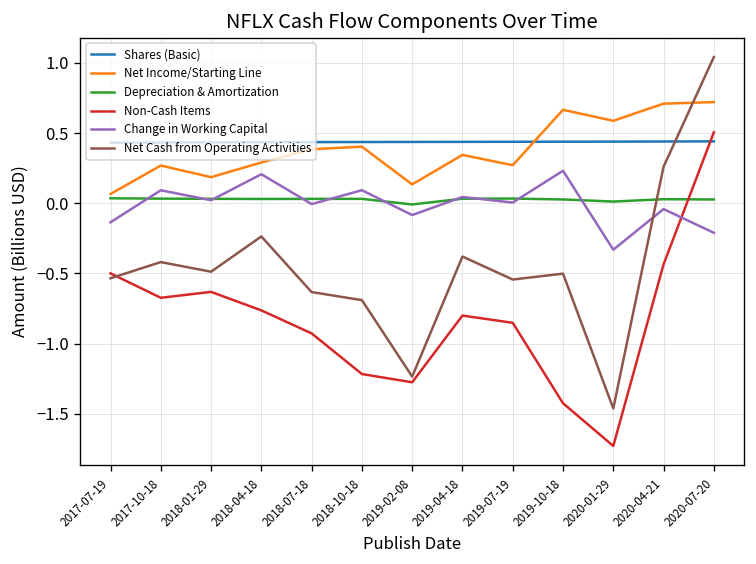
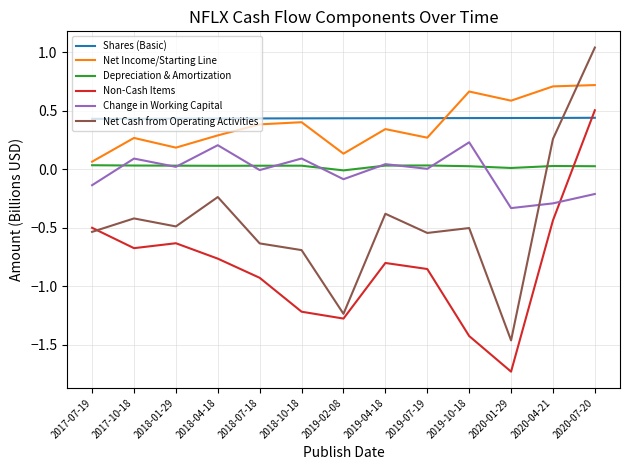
  {
    "Shares (Basic)": {
      "2018-10-18": 0.44,
      "2019-02-08": 0.44,
      "2019-04-18": 0.44,
      "2019-07-19": 0.44,
      "2019-10-18": 0.44,
      "2020-01-29": 0.44,
      "2020-04-21": 0.44,
      "2020-07-20": 0.44
    },
    "Net Income/Starting Line": {
      "2017-07-19": 0.07,
      "2017-10-18": 0.27,
      "2018-01-29": 0.19,
      "2018-04-18": 0.29,
      "2018-10-18": 0.40,
      "2019-02-08": 0.13,
      "2019-04-18": 0.34,
      "2019-07-19": 0.27,
      "2019-10-18": 0.67,
      "2020-01-29": 0.59,
      "2020-04-21": 0.71,
      "2020-07-20": 0.72
    },
    "Depreciation & Amortization": {
      "2017-07-19": 0.04,
      "2017-10-18": 0.03,
      "2018-04-18": 0.03,
      "2018-07-18": 0.03,
      "2018-10-18": 0.03,
      "2019-02-08": -0.01,
      "2019-07-19": 0.03,
      "2019-10-18": 0.03,
      "2020-01-29": 0.01,
      "2020-04-21": 0.03,
      "2020-07-20": 0.03
    },
    "Non-Cash Items": {
      "2017-07-19": -0.50,
      "2017-10-18": -0.67,
      "2018-01-29": -0.63,
      "2018-04-18": -0.76,
      "2018-07-18": -0.93,
      "2018-10-18": -1.22,
      "2019-02-08": -1.28,
      "2019-04-18": -0.80,
      "2019-07-19": -0.85,
      "2019-10-18": -1.42,
      "2020-01-29": -1.73,
      "2020-04-21": -0.44,
      "2020-07-20": 0.50
    },
    "Change in Working Capital": {
      "2017-07-19": -0.14,
      "2017-10-18": 0.09,
      "2018-04-18": 0.21,
      "2018-07-18": -0.01,
      "2018-10-18": 0.09,
      "2019-02-08": -0.08,
      "2019-07-19": 0.00,
      "2019-10-18": 0.23,
      "2020-01-29": -0.33,
-     "2020-04-21": -0.04,
+     "2020-04-21": -0.29,
      "2020-07-20": -0.21
    },
    "Net Cash from Operating Activities": {
      "2017-07-19": -0.53,
      "2017-10-18": -0.42,
      "2018-01-29": -0.49,
      "2018-04-18": -0.24,
      "2018-07-18": -0.63,
      "2018-10-18": -0.69,
      "2019-02-08": -1.24,
      "2019-04-18": -0.38,
      "2019-07-19": -0.54,
      "2019-10-18": -0.50,
      "2020-01-29": -1.46,
      "2020-04-21": 0.26,
      "2020-07-20": 1.04
    }
  }
